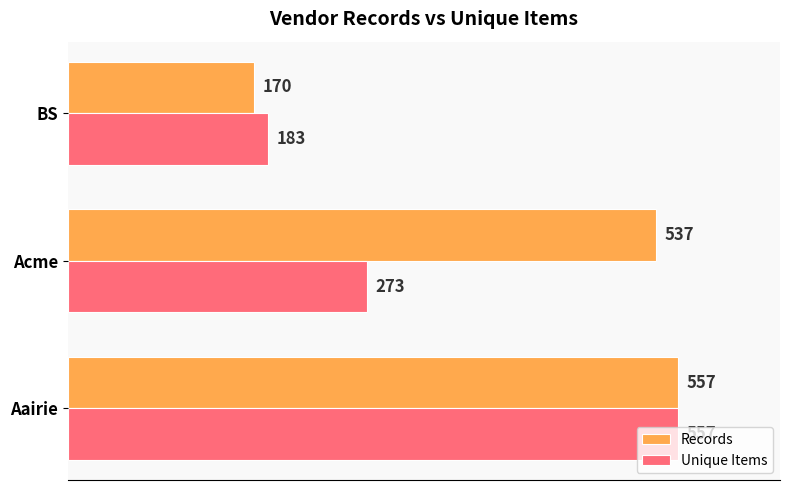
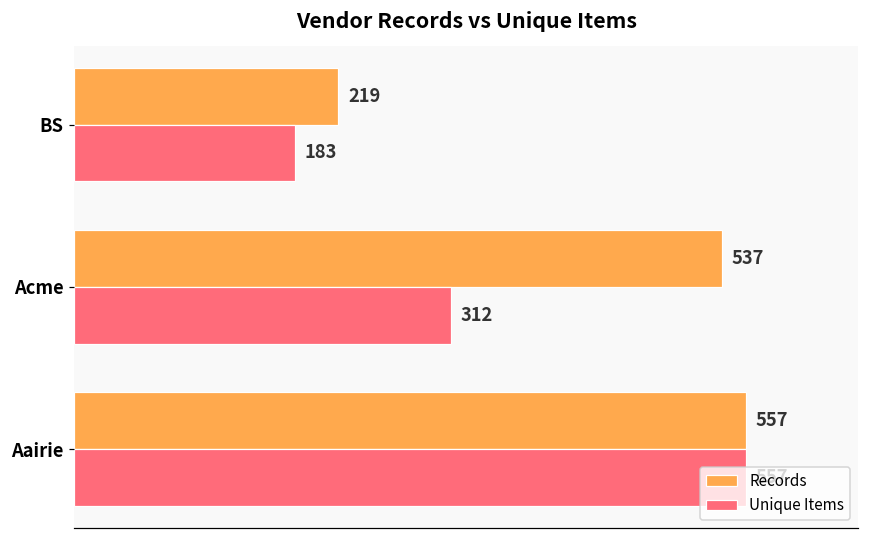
  {
    "Records": {
-     "BS": 170,
+     "BS": 219,
      "Acme": 537,
      "Aairie": 557
    },
    "Unique Items": {
      "BS": 183,
-     "Acme": 273
+     "Acme": 312
    }
  }
